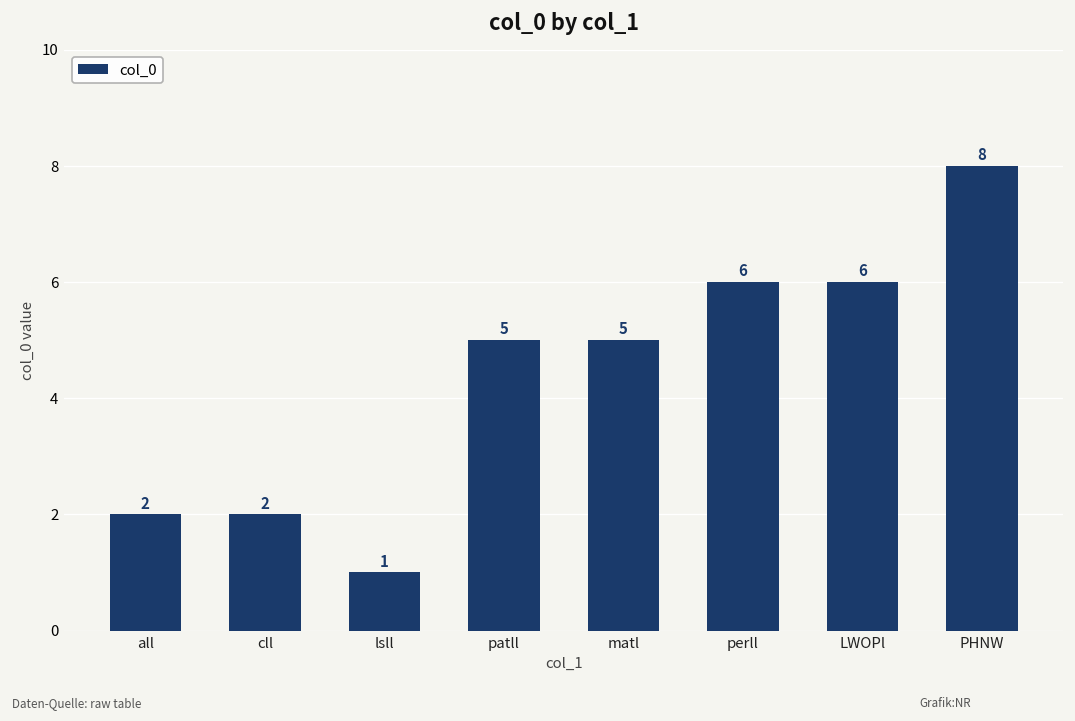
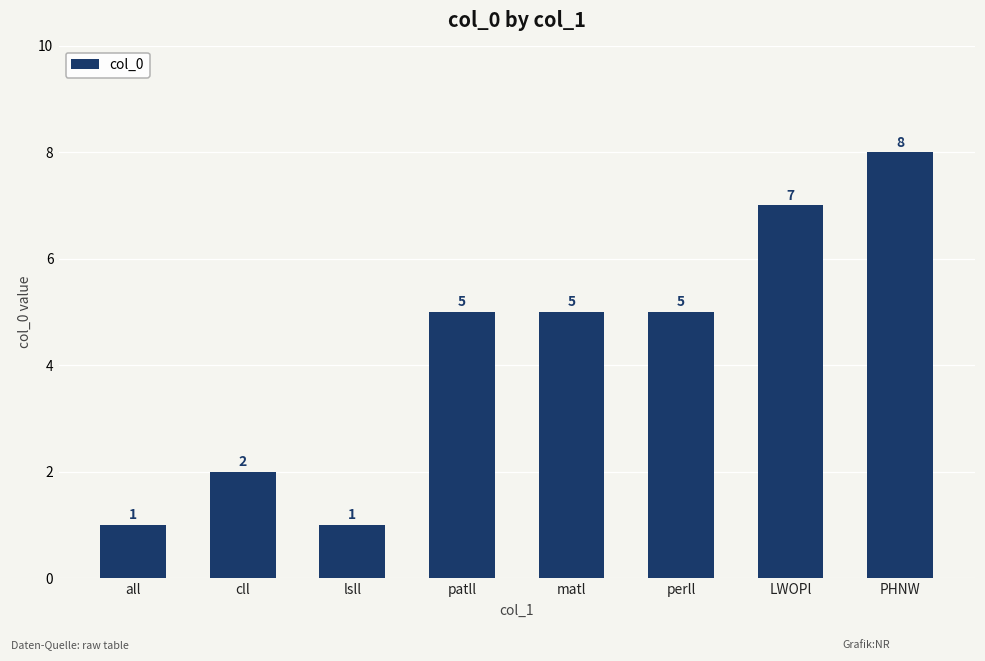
  {
-   "all": 2,
+   "all": 1,
    "cll": 2,
    "lsll": 1,
    "patll": 5,
    "matl": 5,
-   "perll": 6,
-   "LWOPl": 6,
+   "perll": 5,
+   "LWOPl": 7,
    "PHNW": 8
  }
